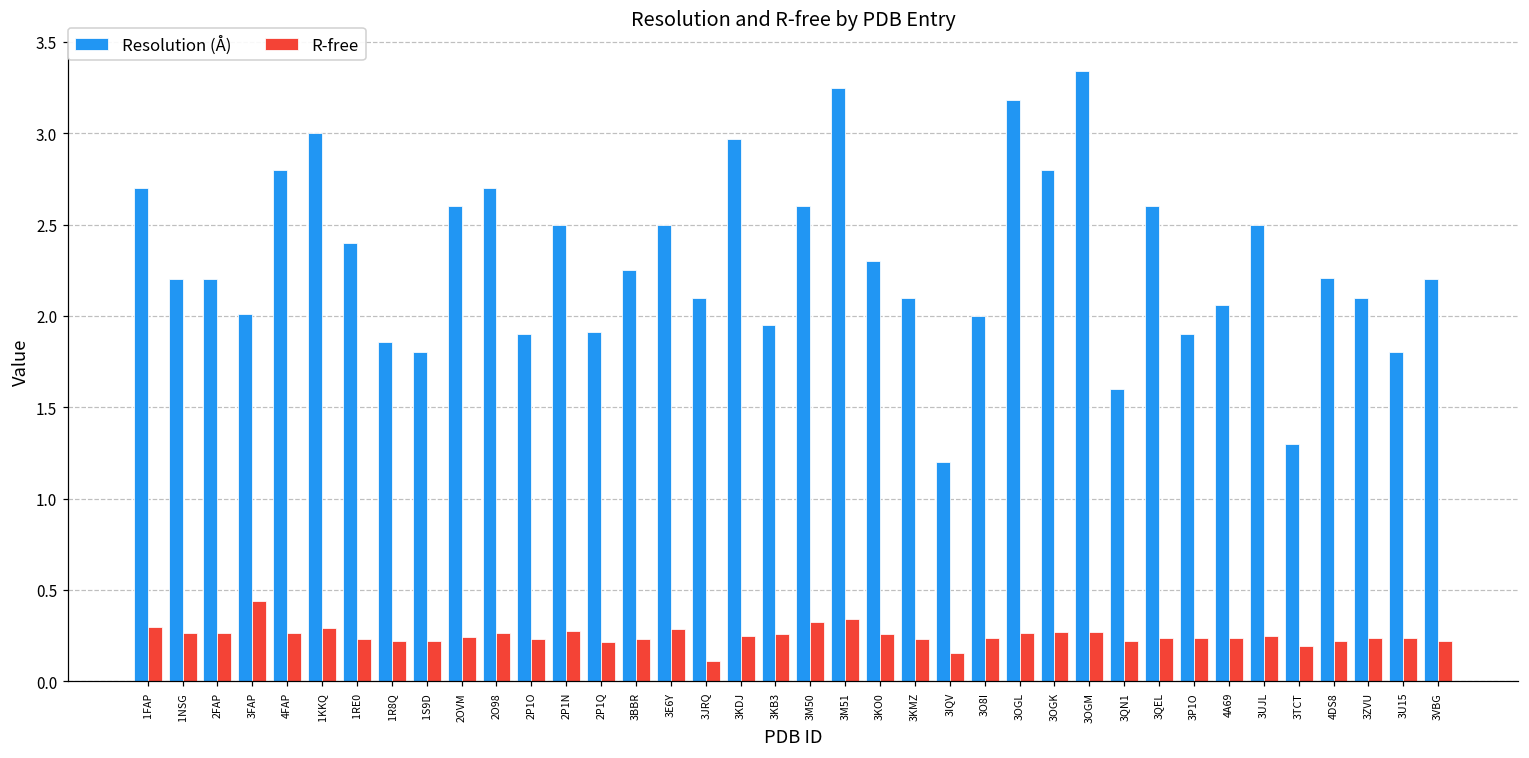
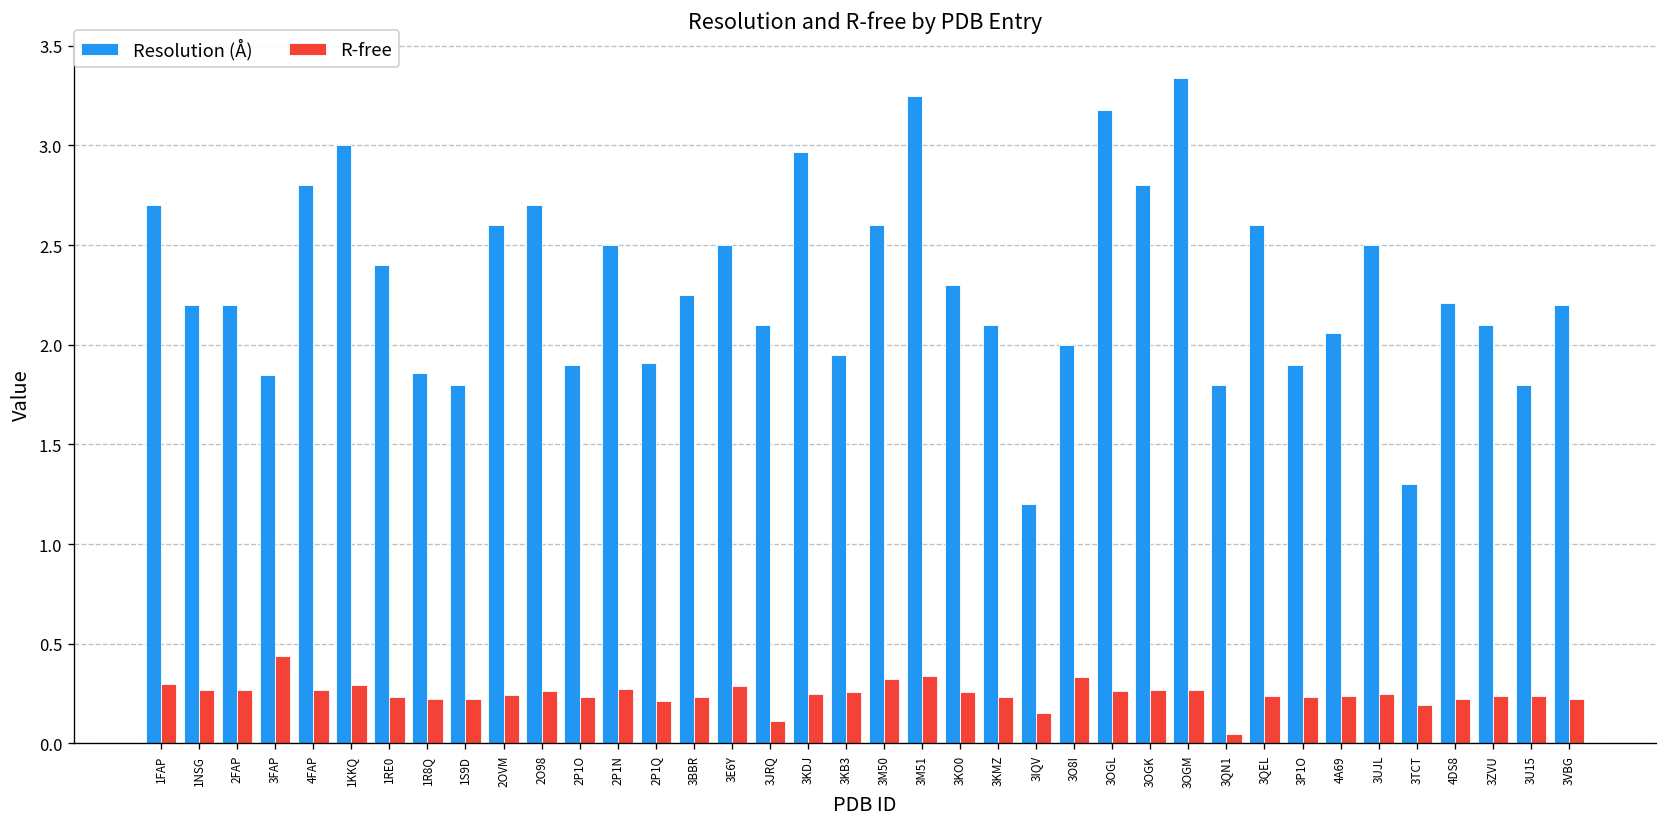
  {
    "Resolution (Å)": {
      "1FAP": 2.70,
      "1NSG": 2.20,
      "2FAP": 2.20,
-     "3FAP": 2.01,
+     "3FAP": 1.85,
      "4FAP": 2.80,
      "1KKQ": 3.00,
      "1RE0": 2.40,
      "1R8Q": 1.86,
      "1S9D": 1.80,
      "2OVM": 2.60,
      "2O98": 2.70,
      "2P1O": 1.90,
      "2P1N": 2.50,
      "2P1Q": 1.91,
      "3BBR": 2.25,
      "3E6Y": 2.50,
      "3JRQ": 2.10,
      "3KDJ": 2.97,
      "3KB3": 1.95,
      "3M50": 2.60,
      "3M51": 3.25,
      "3KO0": 2.30,
      "3KMZ": 2.10,
      "3IQV": 1.20,
      "3O8I": 2.00,
      "3OGL": 3.18,
      "3OGK": 2.80,
      "3OGM": 3.34,
-     "3QN1": 1.6,
+     "3QN1": 1.8,
      "3QEL": 2.60,
      "3P1O": 1.90,
      "4A69": 2.06,
      "3UJL": 2.50,
      "3TCT": 1.30,
      "4DS8": 2.21,
      "3ZVU": 2.10,
      "3U15": 1.80,
      "3VBG": 2.20
    },
    "R-free": {
      "1FAP": 0.30,
      "1NSG": 0.27,
      "2FAP": 0.27,
      "3FAP": 0.44,
      "4FAP": 0.27,
      "1KKQ": 0.29,
      "1RE0": 0.23,
      "1R8Q": 0.22,
      "1S9D": 0.22,
      "2OVM": 0.24,
      "2O98": 0.26,
      "2P1O": 0.23,
      "2P1N": 0.27,
      "2P1Q": 0.21,
      "3BBR": 0.23,
      "3E6Y": 0.29,
      "3JRQ": 0.11,
      "3KDJ": 0.25,
      "3KB3": 0.26,
      "3M50": 0.32,
      "3M51": 0.34,
      "3KO0": 0.26,
      "3KMZ": 0.23,
      "3IQV": 0.15,
-     "3O8I": 0.24,
+     "3O8I": 0.33,
      "3OGL": 0.26,
      "3OGK": 0.27,
      "3OGM": 0.27,
-     "3QN1": 0.22,
+     "3QN1": 0.04,
      "3QEL": 0.24,
      "3P1O": 0.23,
      "4A69": 0.24,
      "3UJL": 0.25,
      "3TCT": 0.19,
      "4DS8": 0.22,
      "3ZVU": 0.24,
      "3U15": 0.24,
      "3VBG": 0.22
    }
  }
